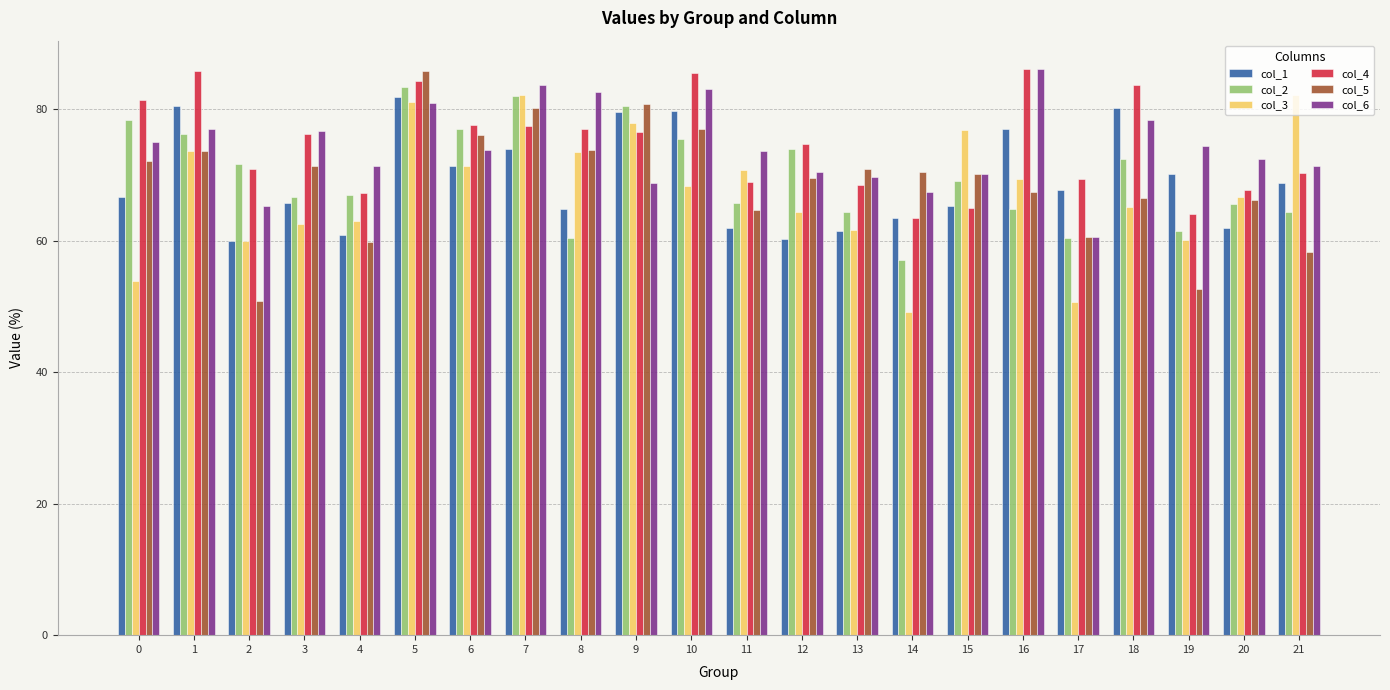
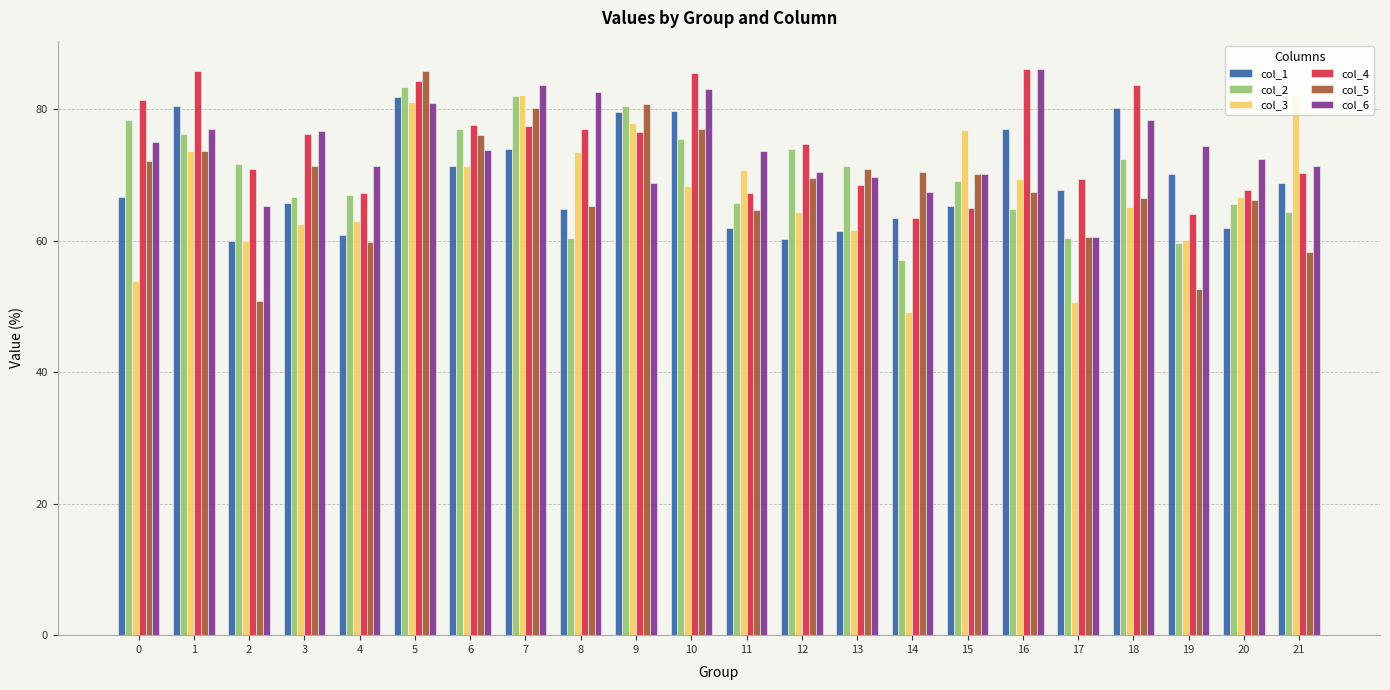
  {
    "col_1": {
      "0": 67,
      "1": 80,
      "2": 60,
      "3": 66,
      "4": 61,
      "5": 82,
      "6": 71,
      "7": 74,
      "8": 65,
      "9": 80,
      "10": 80,
      "11": 62,
      "12": 60,
      "13": 61,
      "14": 63,
      "15": 65,
      "16": 77,
      "17": 68,
      "18": 80,
      "19": 70,
      "20": 62,
      "21": 69
    },
    "col_2": {
      "0": 78,
      "1": 76,
      "2": 72,
      "3": 67,
      "4": 67,
      "5": 83,
      "6": 77,
      "7": 82,
      "8": 60,
      "9": 80,
      "10": 75,
      "11": 66,
      "12": 74,
-     "13": 64,
+     "13": 71,
      "14": 57,
      "15": 69,
      "16": 65,
      "17": 60,
      "18": 72,
-     "19": 61,
+     "19": 60,
      "20": 66,
      "21": 64
    },
    "col_3": {
      "0": 54,
      "1": 74,
      "2": 60,
      "3": 63,
      "4": 63,
      "5": 81,
      "6": 71,
      "7": 82,
      "8": 73,
      "9": 78,
      "10": 68,
      "11": 71,
      "12": 64,
      "13": 62,
      "14": 49,
      "15": 77,
      "16": 69,
      "17": 51,
      "18": 65,
      "19": 60,
      "20": 67
    },
    "col_4": {
      "0": 81,
      "1": 86,
      "2": 71,
      "3": 76,
      "4": 67,
      "5": 84,
      "6": 78,
      "7": 77,
      "8": 77,
      "9": 77,
      "10": 85,
-     "11": 69,
+     "11": 67,
      "12": 75,
      "13": 68,
      "14": 63,
      "15": 65,
      "16": 86,
      "17": 69,
      "18": 84,
      "19": 64,
      "20": 68,
      "21": 70
    },
    "col_5": {
      "0": 72,
      "1": 74,
      "2": 51,
      "3": 71,
      "4": 60,
      "5": 86,
      "6": 76,
      "7": 80,
-     "8": 74,
+     "8": 65,
      "9": 81,
      "10": 77,
      "11": 65,
      "12": 69,
      "13": 71,
      "14": 70,
      "15": 70,
      "16": 67,
      "17": 61,
      "18": 66,
      "19": 53,
      "20": 66,
      "21": 58
    },
    "col_6": {
      "0": 75,
      "1": 77,
      "2": 65,
      "3": 77,
      "4": 71,
      "5": 81,
      "6": 74,
      "7": 84,
      "8": 83,
      "9": 69,
      "10": 83,
      "11": 74,
      "12": 70,
      "13": 70,
      "14": 67,
      "15": 70,
      "16": 86,
      "17": 61,
      "18": 78,
      "19": 74,
      "20": 72,
      "21": 71
    }
  }
